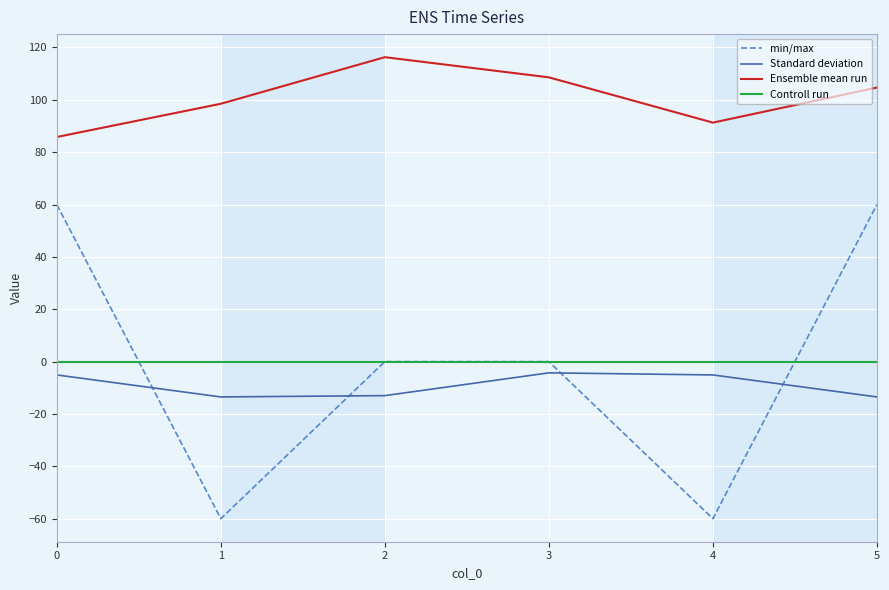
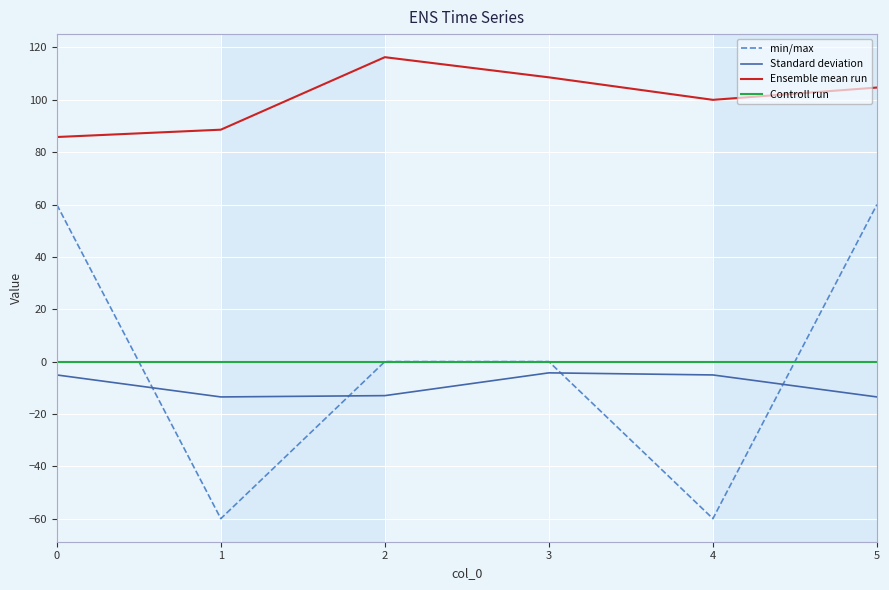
  {
    "Ensemble mean run": {
      "0": 86,
-     "1": 99,
+     "1": 89,
      "2": 116,
      "3": 109,
-     "4": 91,
+     "4": 100,
      "5": 105
    },
    "Controll run": {
      "0": 0,
      "1": 0,
      "4": 0,
      "5": 0
    }
  }
